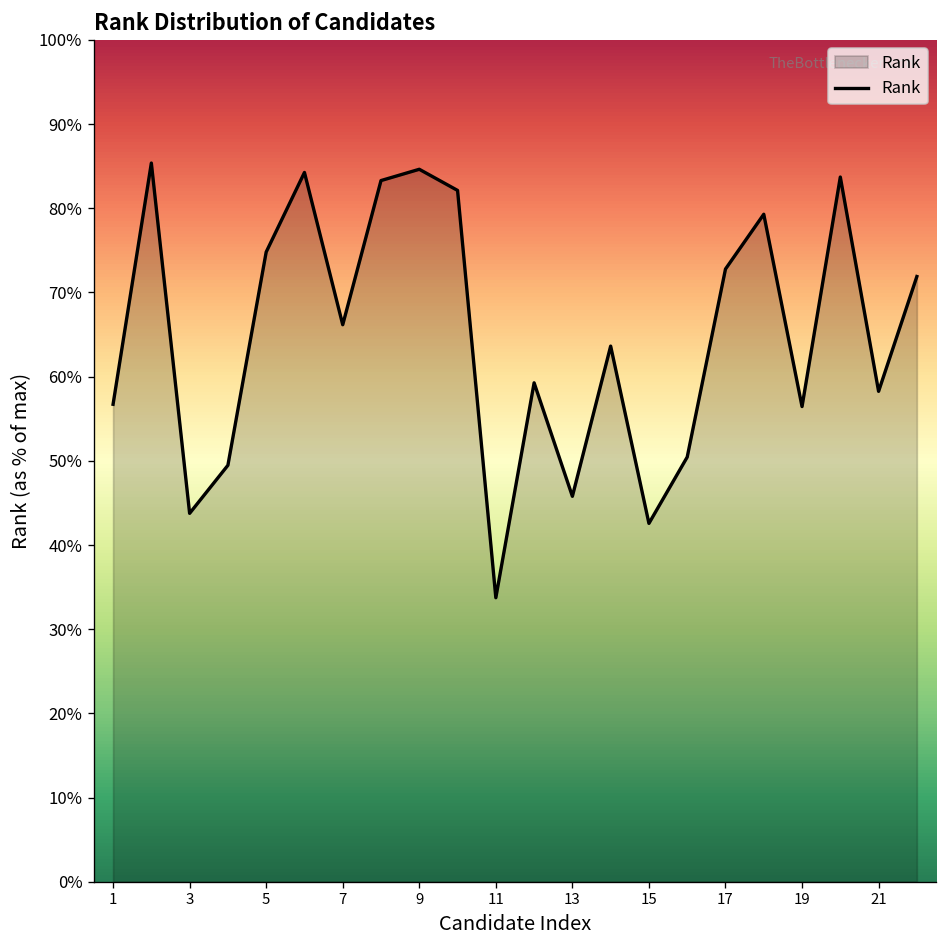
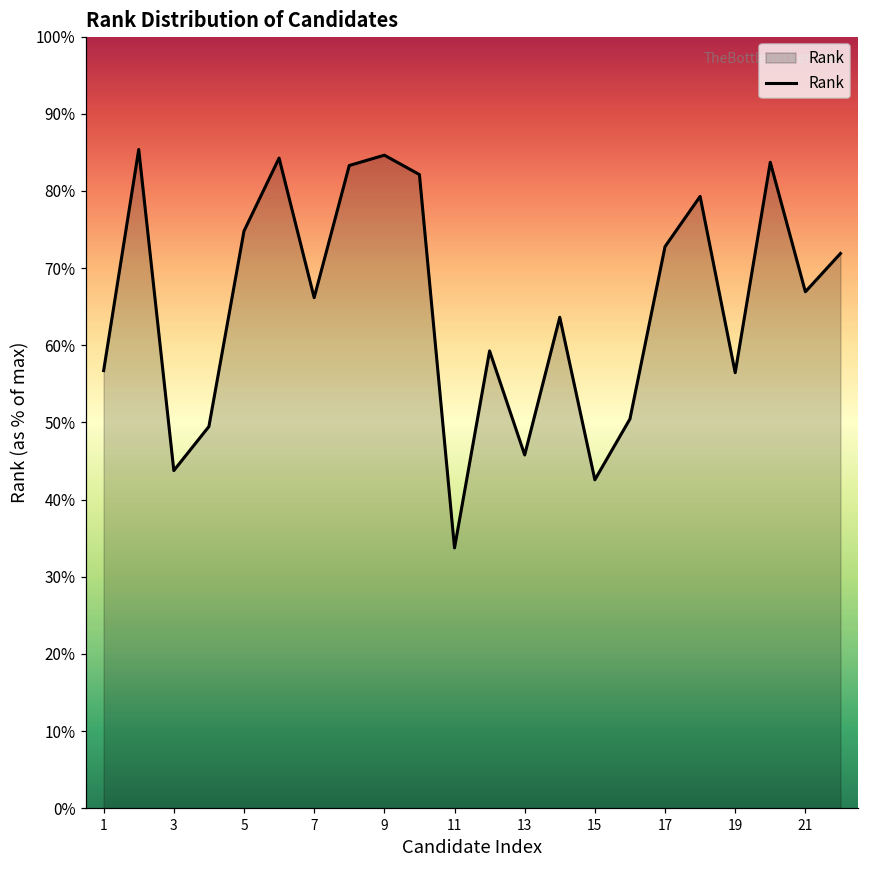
  {
    "1": "57%",
    "3": "44%",
    "5": "75%",
    "7": "66%",
    "9": "85%",
    "11": "34%",
    "13": "46%",
    "15": "43%",
    "17": "73%",
    "19": "56%",
-   "21": "58%"
+   "21": "67%"
  }
